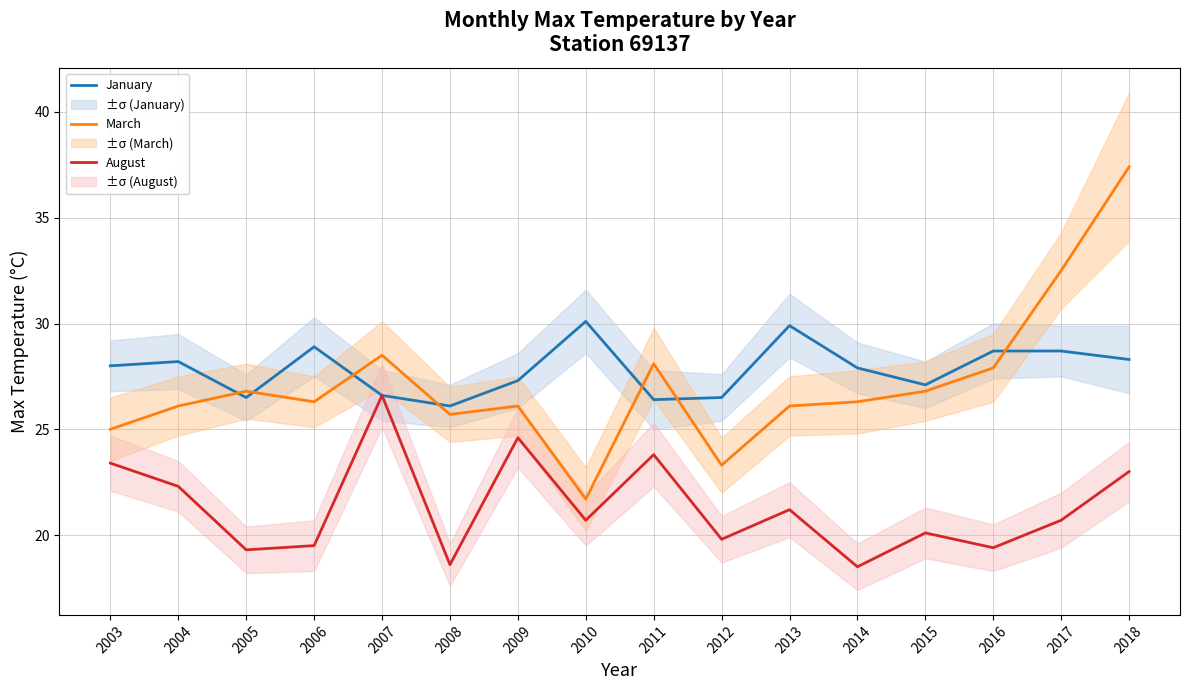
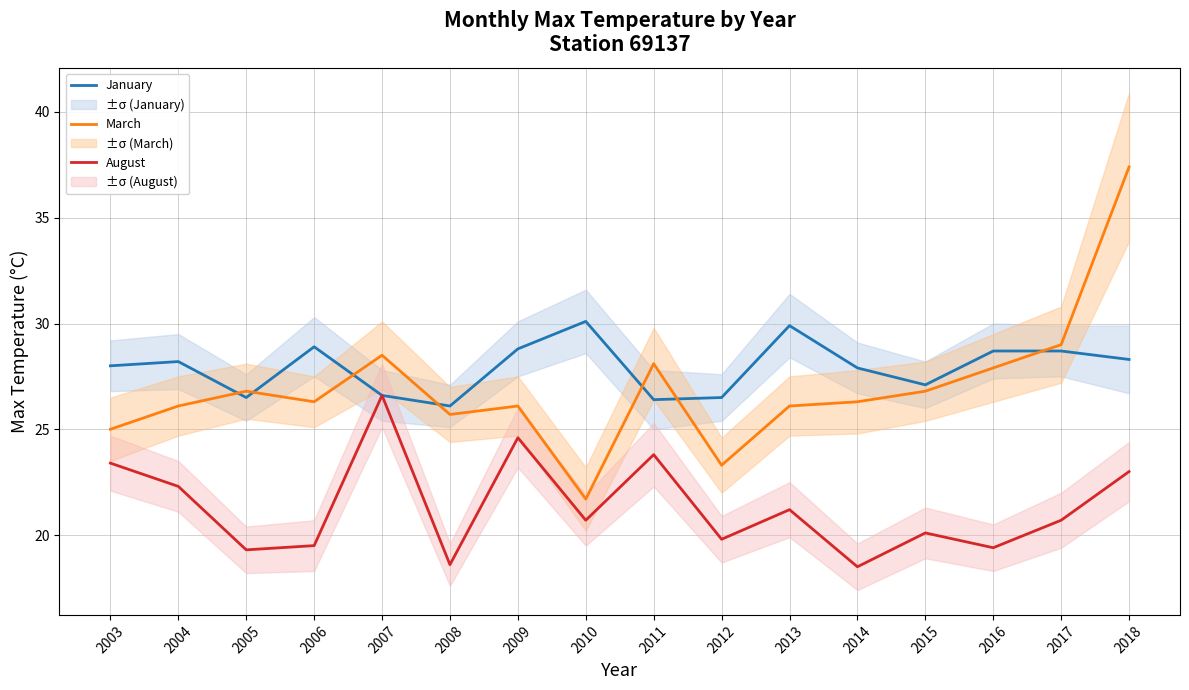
  {
    "January": {
      "2003": 28.0,
      "2004": 28.2,
      "2005": 26.5,
      "2006": 28.9,
      "2008": 26.1,
-     "2009": 27.3,
+     "2009": 28.8,
      "2010": 30.1,
      "2011": 26.4,
      "2012": 26.5,
      "2013": 29.9,
      "2015": 27.1,
      "2016": 28.7,
      "2017": 28.7,
      "2018": 28.3
    },
    "March": {
      "2003": 25.0,
      "2004": 26.1,
      "2005": 26.8,
      "2006": 26.3,
      "2007": 28.5,
      "2008": 25.7,
      "2010": 21.7,
      "2011": 28.1,
      "2012": 23.3,
      "2013": 26.1,
      "2014": 26.3,
      "2015": 26.8,
      "2016": 27.9,
-     "2017": 32.5,
+     "2017": 29.0,
      "2018": 37.4
    },
    "August": {
      "2003": 23.4,
      "2004": 22.3,
      "2005": 19.3,
      "2006": 19.5,
      "2008": 18.6,
      "2009": 24.6,
      "2010": 20.7,
      "2011": 23.8,
      "2012": 19.8,
      "2013": 21.2,
      "2014": 18.5,
      "2015": 20.1,
      "2016": 19.4,
      "2017": 20.7,
      "2018": 23.0
    }
  }
